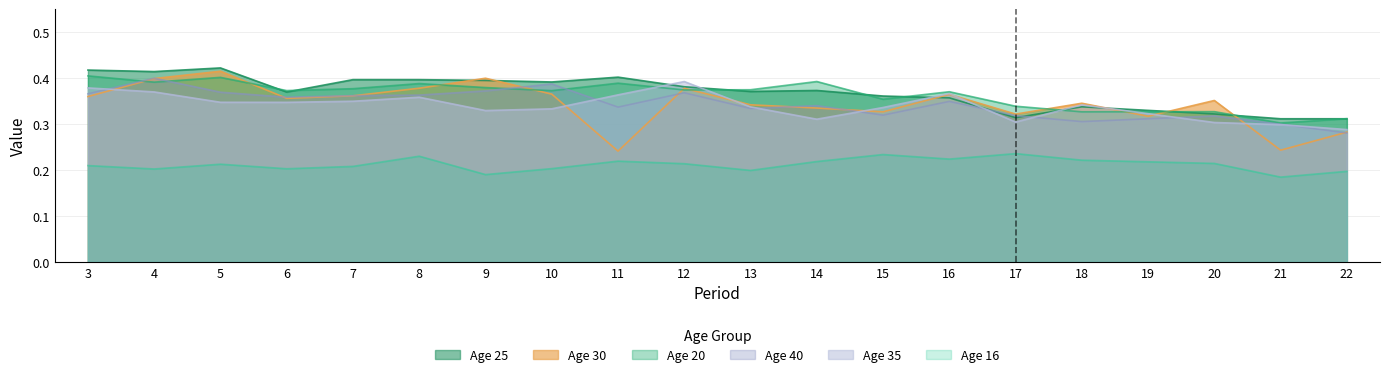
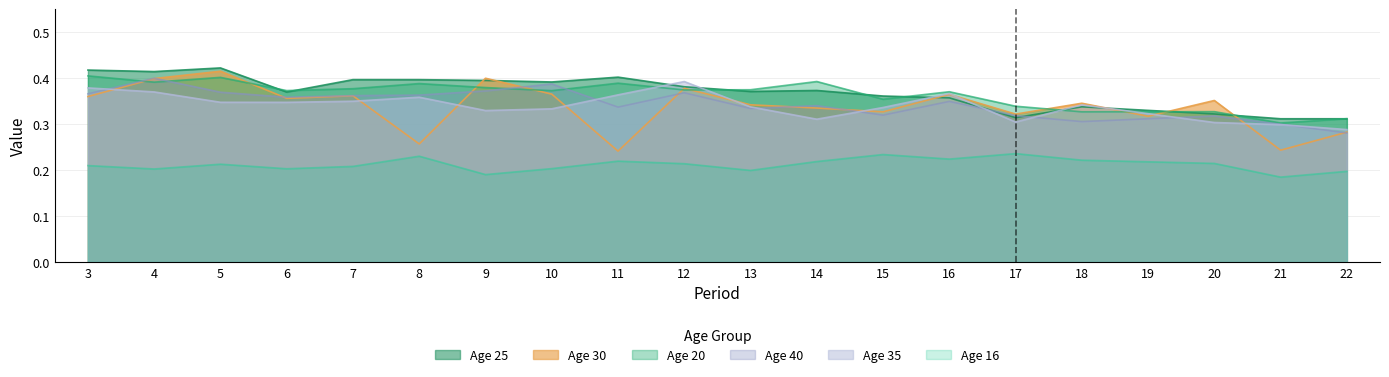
  {
    "Age 30": {
      "3": 0.36,
      "5": 0.41,
-     "8": 0.38,
+     "8": 0.26,
      "10": 0.37,
      "11": 0.24,
      "15": 0.33,
      "20": 0.35,
      "21": 0.24
    }
  }
